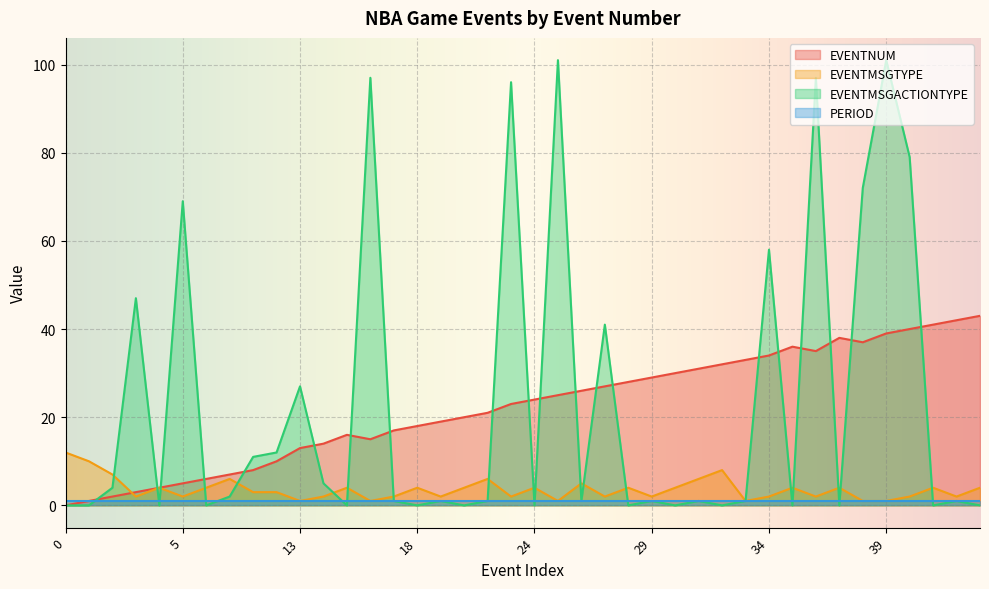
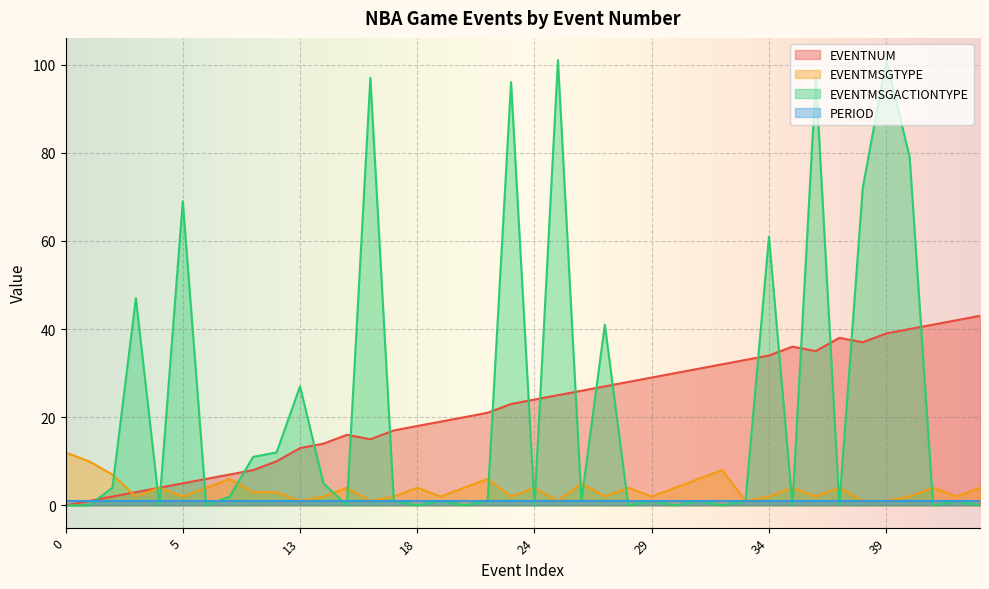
  {
    "EVENTMSGACTIONTYPE": {
      "5": 69,
      "13": 27,
      "18": 0,
      "24": 0,
-     "34": 58
+     "34": 61
    },
    "PERIOD": {
      "0": 1,
      "5": 1,
      "18": 1,
      "24": 1,
      "34": 1
    }
  }
